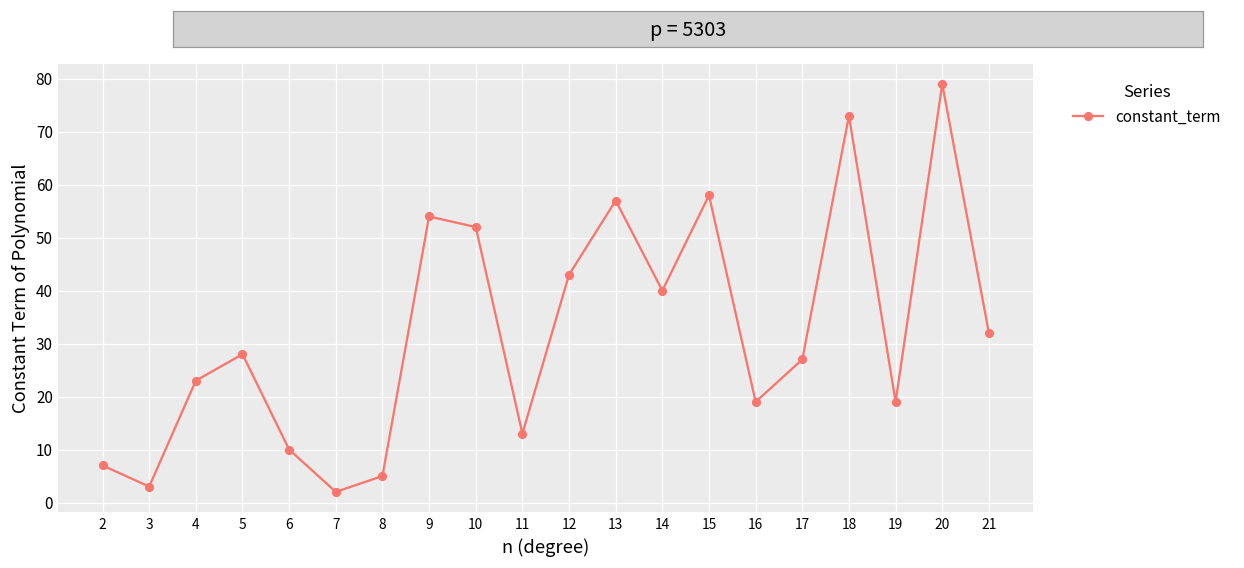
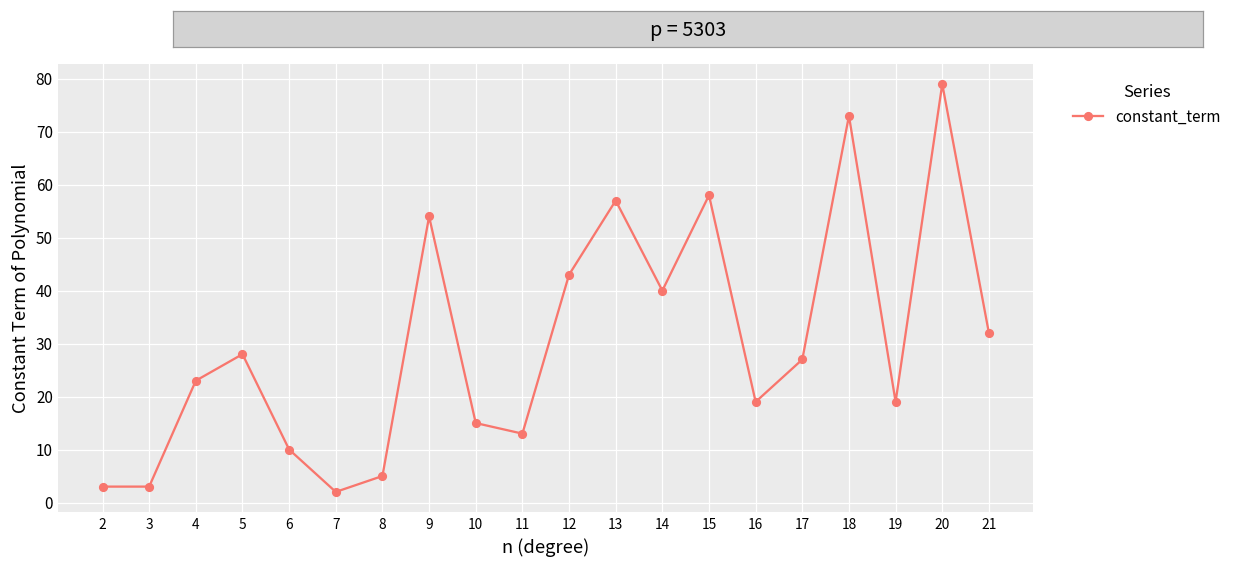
  {
-   "2": 7,
+   "2": 3,
    "3": 3,
    "4": 23,
    "5": 28,
    "6": 10,
    "7": 2,
    "8": 5,
    "9": 54,
-   "10": 52,
+   "10": 15,
    "11": 13,
    "12": 43,
    "13": 57,
    "14": 40,
    "15": 58,
    "16": 19,
    "17": 27,
    "18": 73,
    "19": 19,
    "20": 79,
    "21": 32
  }
